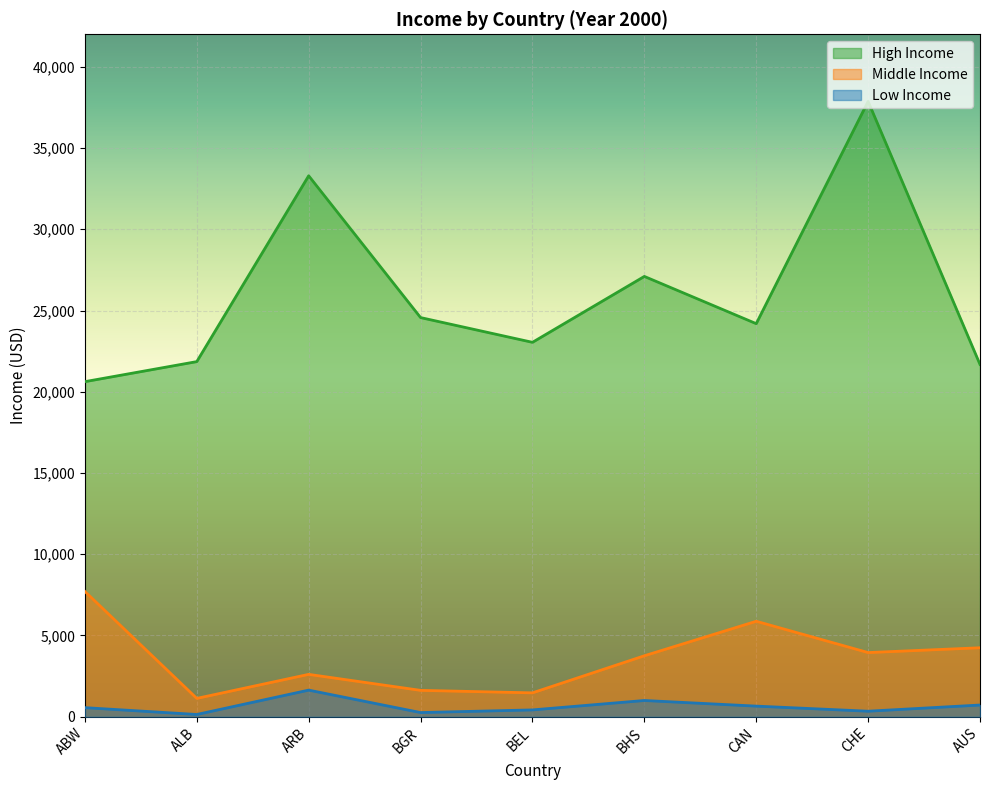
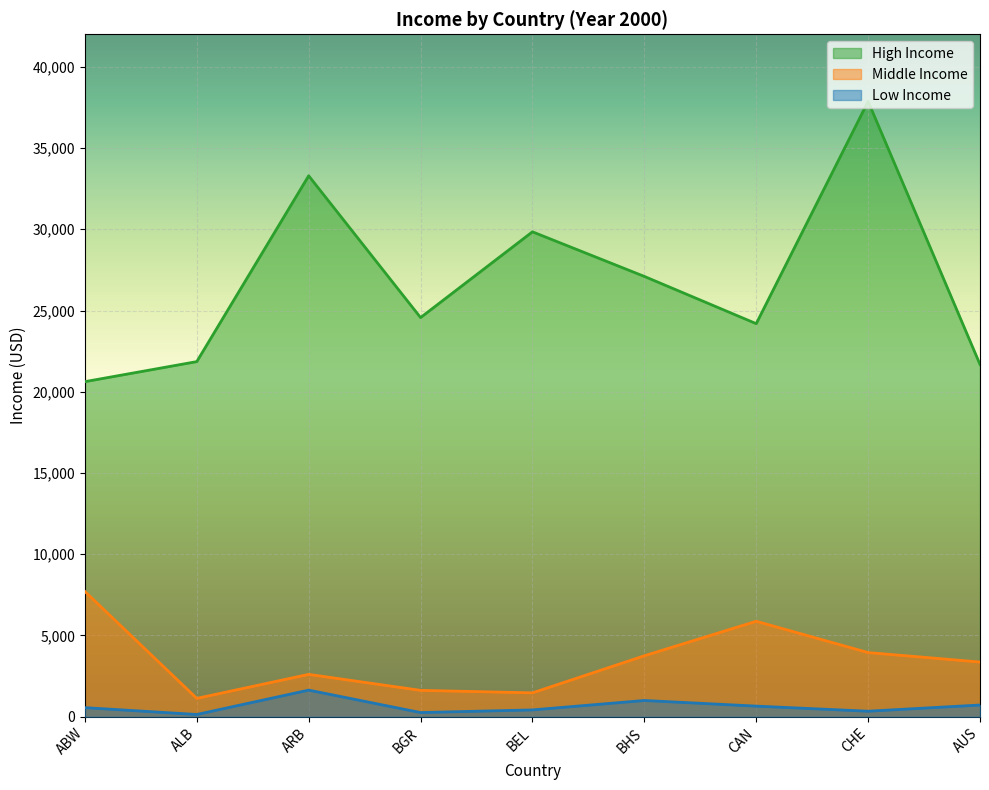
  {
    "High Income": {
      "ABW": "20,600",
      "ALB": "21,900",
      "ARB": "33,300",
      "BGR": "24,600",
-     "BEL": "23,000",
+     "BEL": "29,800",
      "BHS": "27,100",
      "CAN": "24,200",
      "AUS": "21,700"
    },
    "Middle Income": {
      "ABW": "7,700",
      "ALB": "1,100",
      "ARB": "2,600",
      "BGR": "1,600",
      "BEL": "1,500",
      "BHS": "3,700",
      "CAN": "5,900",
      "CHE": "3,900",
-     "AUS": "4,200"
+     "AUS": "3,400"
    },
    "Low Income": {
      "ABW": "600",
      "ALB": "100",
      "ARB": "1,600",
      "BGR": "300",
      "BEL": "400",
      "BHS": "1,000",
      "CAN": "700",
      "CHE": "300",
      "AUS": "700"
    }
  }
